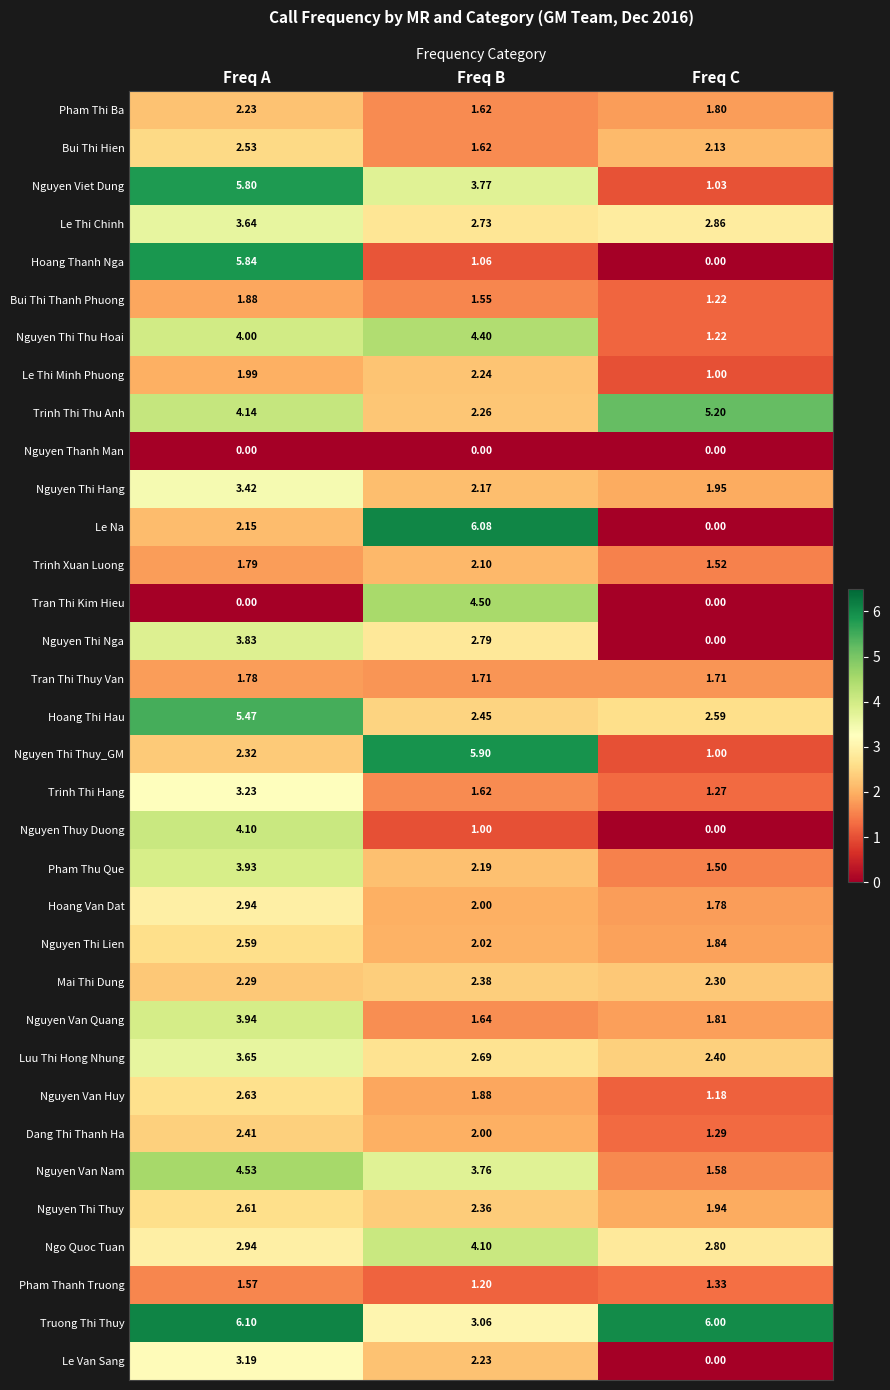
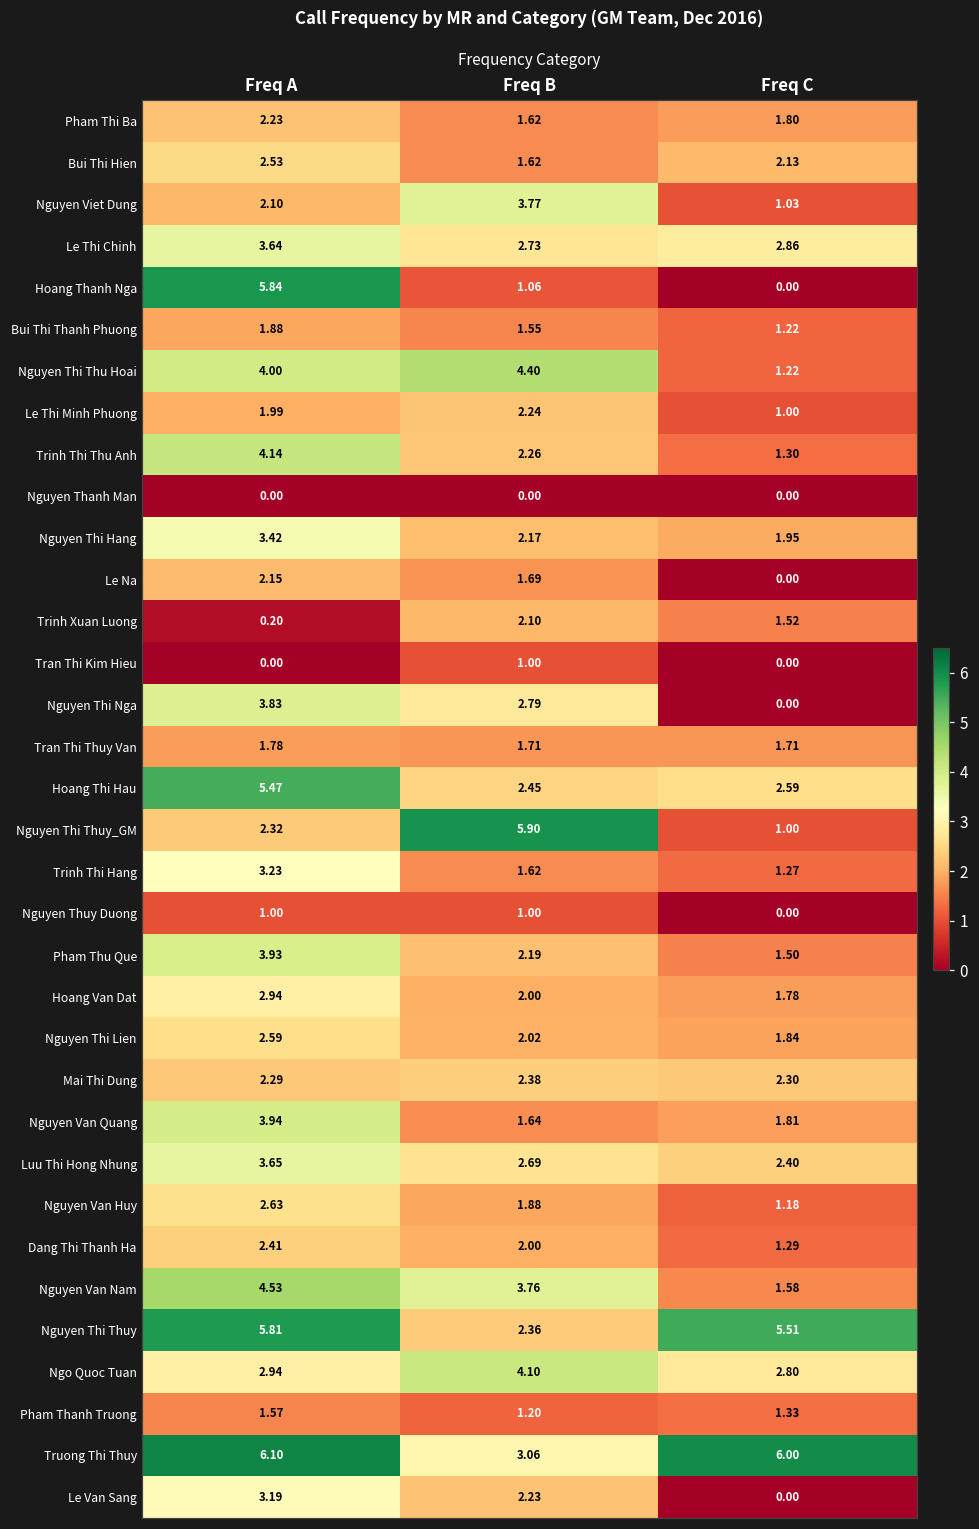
  {
    "Pham Thi Ba": {
      "Freq A": 2.23,
      "Freq B": 1.62,
      "Freq C": 1.80
    },
    "Bui Thi Hien": {
      "Freq A": 2.53,
      "Freq B": 1.62,
      "Freq C": 2.13
    },
    "Nguyen Viet Dung": {
-     "Freq A": 5.80,
+     "Freq A": 2.10,
      "Freq B": 3.77,
      "Freq C": 1.03
    },
    "Le Thi Chinh": {
      "Freq A": 3.64,
      "Freq B": 2.73,
      "Freq C": 2.86
    },
    "Hoang Thanh Nga": {
      "Freq A": 5.84,
      "Freq B": 1.06,
      "Freq C": 0.00
    },
    "Bui Thi Thanh Phuong": {
      "Freq A": 1.88,
      "Freq B": 1.55,
      "Freq C": 1.22
    },
    "Nguyen Thi Thu Hoai": {
      "Freq A": 4.00,
      "Freq B": 4.40,
      "Freq C": 1.22
    },
    "Le Thi Minh Phuong": {
      "Freq A": 1.99,
      "Freq B": 2.24,
      "Freq C": 1.00
    },
    "Trinh Thi Thu Anh": {
      "Freq A": 4.14,
      "Freq B": 2.26,
-     "Freq C": 5.20
+     "Freq C": 1.30
    },
    "Nguyen Thanh Man": {
      "Freq A": 0.00,
      "Freq B": 0.00,
      "Freq C": 0.00
    },
    "Nguyen Thi Hang": {
      "Freq A": 3.42,
      "Freq B": 2.17,
      "Freq C": 1.95
    },
    "Le Na": {
      "Freq A": 2.15,
-     "Freq B": 6.08,
+     "Freq B": 1.69,
      "Freq C": 0.00
    },
    "Trinh Xuan Luong": {
-     "Freq A": 1.79,
+     "Freq A": 0.20,
      "Freq B": 2.10,
      "Freq C": 1.52
    },
    "Tran Thi Kim Hieu": {
      "Freq A": 0.00,
-     "Freq B": 4.50,
+     "Freq B": 1.00,
      "Freq C": 0.00
    },
    "Nguyen Thi Nga": {
      "Freq A": 3.83,
      "Freq B": 2.79,
      "Freq C": 0.00
    },
    "Tran Thi Thuy Van": {
      "Freq A": 1.78,
      "Freq B": 1.71,
      "Freq C": 1.71
    },
    "Hoang Thi Hau": {
      "Freq A": 5.47,
      "Freq B": 2.45,
      "Freq C": 2.59
    },
    "Nguyen Thi Thuy_GM": {
      "Freq A": 2.32,
      "Freq B": 5.90,
      "Freq C": 1.00
    },
    "Trinh Thi Hang": {
      "Freq A": 3.23,
      "Freq B": 1.62,
      "Freq C": 1.27
    },
    "Nguyen Thuy Duong": {
-     "Freq A": 4.10,
+     "Freq A": 1.00,
      "Freq B": 1.00,
      "Freq C": 0.00
    },
    "Pham Thu Que": {
      "Freq A": 3.93,
      "Freq B": 2.19,
      "Freq C": 1.50
    },
    "Hoang Van Dat": {
      "Freq A": 2.94,
      "Freq B": 2.00,
      "Freq C": 1.78
    },
    "Nguyen Thi Lien": {
      "Freq A": 2.59,
      "Freq B": 2.02,
      "Freq C": 1.84
    },
    "Mai Thi Dung": {
      "Freq A": 2.29,
      "Freq B": 2.38,
      "Freq C": 2.30
    },
    "Nguyen Van Quang": {
      "Freq A": 3.94,
      "Freq B": 1.64,
      "Freq C": 1.81
    },
    "Luu Thi Hong Nhung": {
      "Freq A": 3.65,
      "Freq B": 2.69,
      "Freq C": 2.40
    },
    "Nguyen Van Huy": {
      "Freq A": 2.63,
      "Freq B": 1.88,
      "Freq C": 1.18
    },
    "Dang Thi Thanh Ha": {
      "Freq A": 2.41,
      "Freq B": 2.00,
      "Freq C": 1.29
    },
    "Nguyen Van Nam": {
      "Freq A": 4.53,
      "Freq B": 3.76,
      "Freq C": 1.58
    },
    "Nguyen Thi Thuy": {
-     "Freq A": 2.61,
+     "Freq A": 5.81,
      "Freq B": 2.36,
-     "Freq C": 1.94
+     "Freq C": 5.51
    },
    "Ngo Quoc Tuan": {
      "Freq A": 2.94,
      "Freq B": 4.10,
      "Freq C": 2.80
    },
    "Pham Thanh Truong": {
      "Freq A": 1.57,
      "Freq B": 1.20,
      "Freq C": 1.33
    },
    "Truong Thi Thuy": {
      "Freq A": 6.10,
      "Freq B": 3.06,
      "Freq C": 6.00
    },
    "Le Van Sang": {
      "Freq A": 3.19,
      "Freq B": 2.23,
      "Freq C": 0.00
    }
  }
